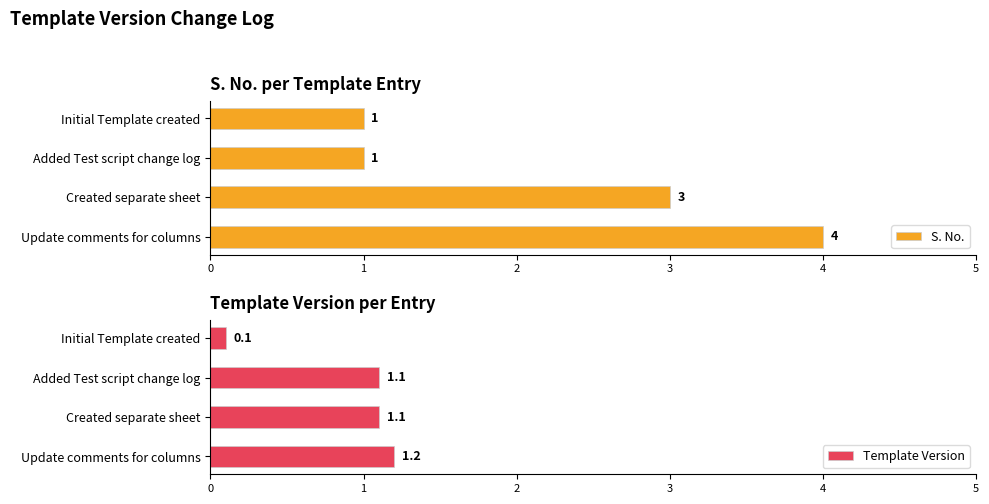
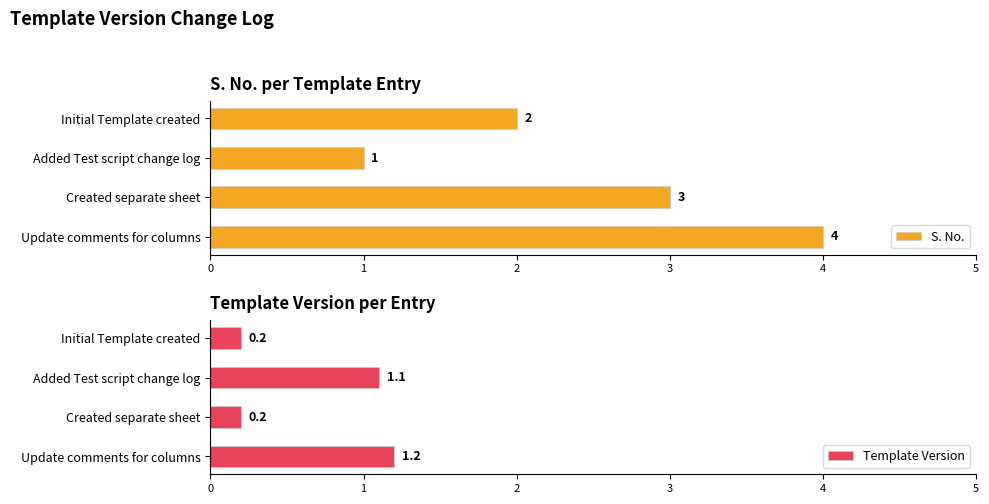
  {
    "S. No. per Template Entry": {
-     "Initial Template created": 1,
+     "Initial Template created": 2,
      "Added Test script change log": 1,
      "Created separate sheet": 3,
      "Update comments for columns": 4
    },
    "Template Version per Entry": {
-     "Initial Template created": 0.1,
+     "Initial Template created": 0.2,
      "Added Test script change log": 1.1,
-     "Created separate sheet": 1.1,
+     "Created separate sheet": 0.2,
      "Update comments for columns": 1.2
    }
  }
